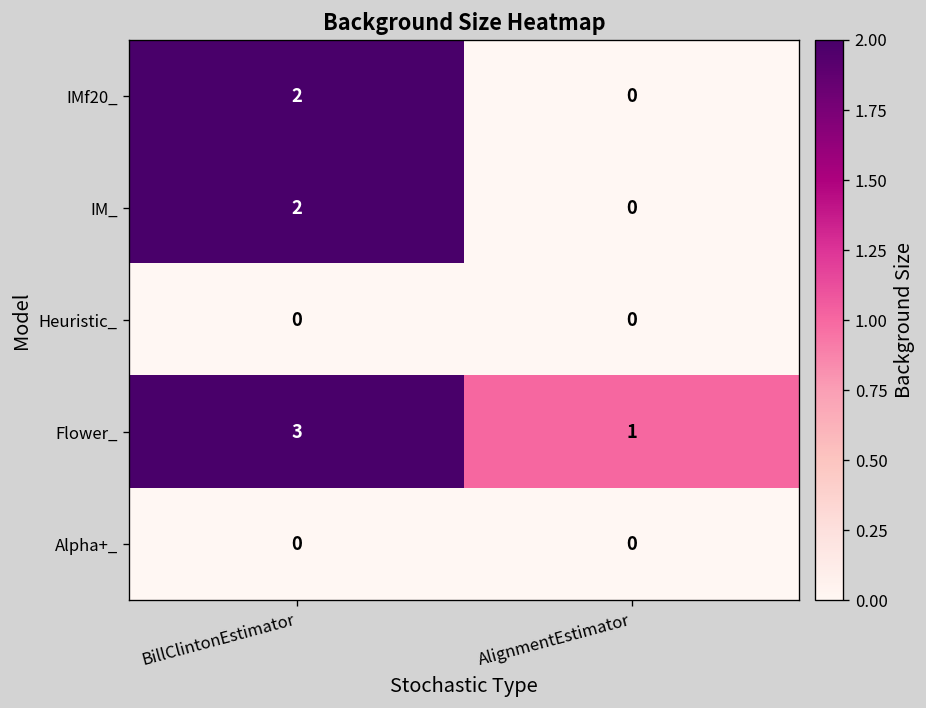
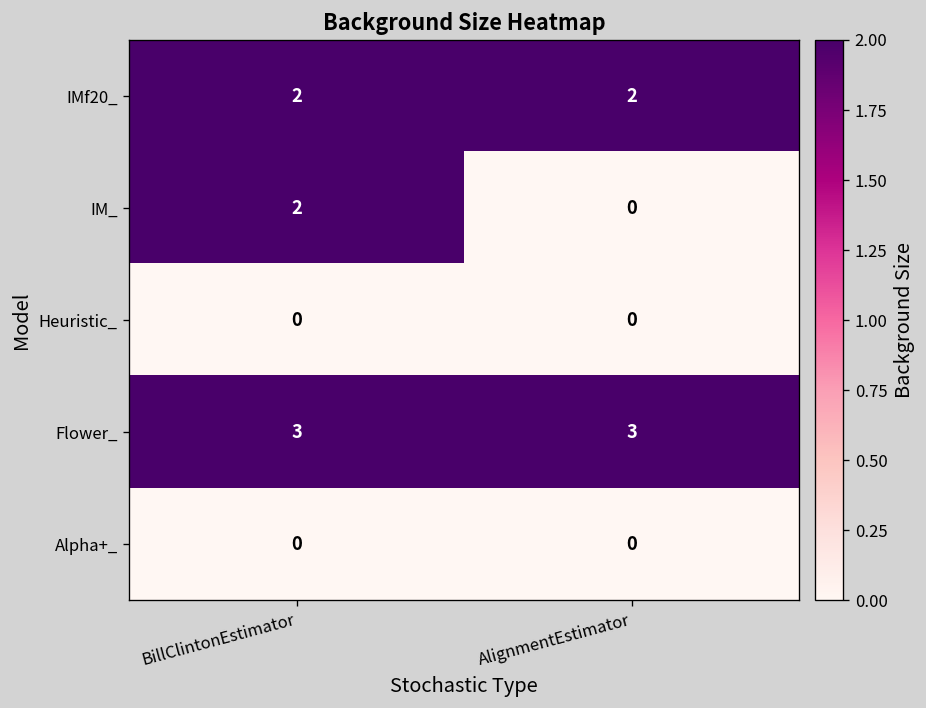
  {
    "IMf20_": {
      "BillClintonEstimator": 2,
-     "AlignmentEstimator": 0
+     "AlignmentEstimator": 2
    },
    "IM_": {
      "BillClintonEstimator": 2,
      "AlignmentEstimator": 0
    },
    "Heuristic_": {
      "BillClintonEstimator": 0,
      "AlignmentEstimator": 0
    },
    "Flower_": {
      "BillClintonEstimator": 3,
-     "AlignmentEstimator": 1
+     "AlignmentEstimator": 3
    },
    "Alpha+_": {
      "BillClintonEstimator": 0,
      "AlignmentEstimator": 0
    }
  }
